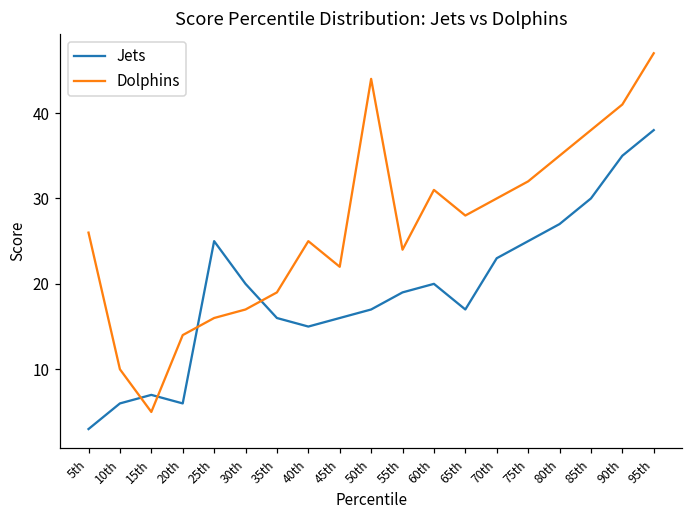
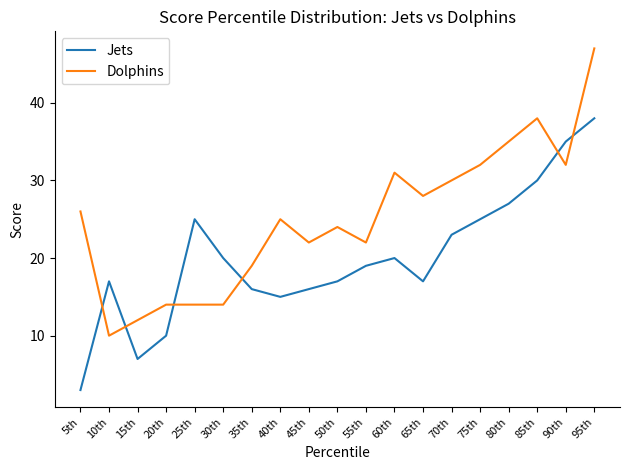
  {
    "Jets": {
      "5th": 3,
-     "10th": 6,
+     "10th": 17,
      "15th": 7,
-     "20th": 6,
+     "20th": 10,
      "25th": 25,
      "30th": 20,
      "35th": 16,
      "40th": 15,
      "45th": 16,
      "50th": 17,
      "55th": 19,
      "60th": 20,
      "65th": 17,
      "70th": 23,
      "75th": 25,
      "80th": 27,
      "85th": 30,
      "90th": 35,
      "95th": 38
    },
    "Dolphins": {
      "5th": 26,
      "10th": 10,
-     "15th": 5,
+     "15th": 12,
      "20th": 14,
-     "25th": 16,
-     "30th": 17,
+     "25th": 14,
+     "30th": 14,
      "35th": 19,
      "40th": 25,
      "45th": 22,
-     "50th": 44,
-     "55th": 24,
+     "50th": 24,
+     "55th": 22,
      "60th": 31,
      "65th": 28,
      "70th": 30,
      "75th": 32,
      "80th": 35,
      "85th": 38,
-     "90th": 41,
+     "90th": 32,
      "95th": 47
    }
  }
